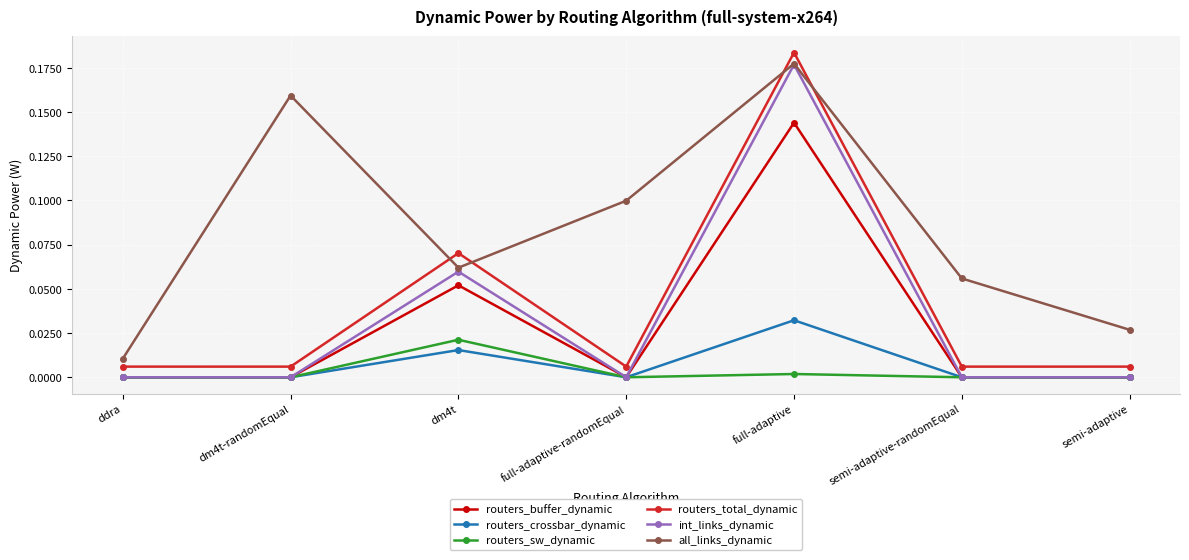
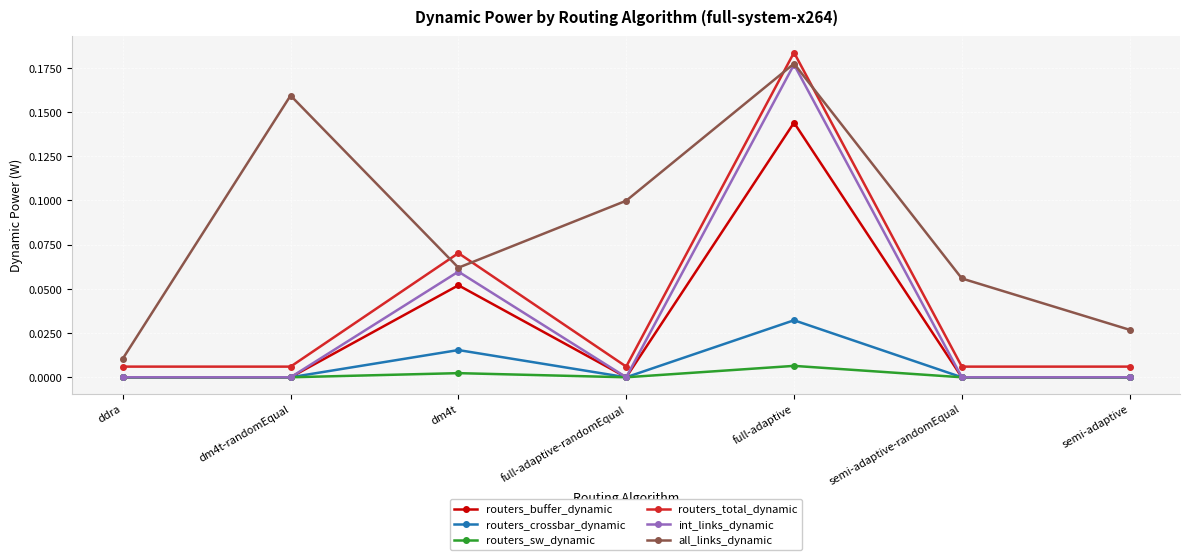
  {
    "routers_crossbar_dynamic": {
      "dm4t": 0.015,
      "full-adaptive": 0.032
    },
    "routers_sw_dynamic": {
-     "dm4t": 0.021,
-     "full-adaptive": 0.002
+     "dm4t": 0.002,
+     "full-adaptive": 0.006
    },
    "int_links_dynamic": {
      "dm4t": 0.060
    },
    "all_links_dynamic": {
      "ddra": 0.011,
      "dm4t-randomEqual": 0.159,
      "dm4t": 0.062,
      "full-adaptive-randomEqual": 0.100,
      "semi-adaptive-randomEqual": 0.056,
      "semi-adaptive": 0.027
    }
  }
